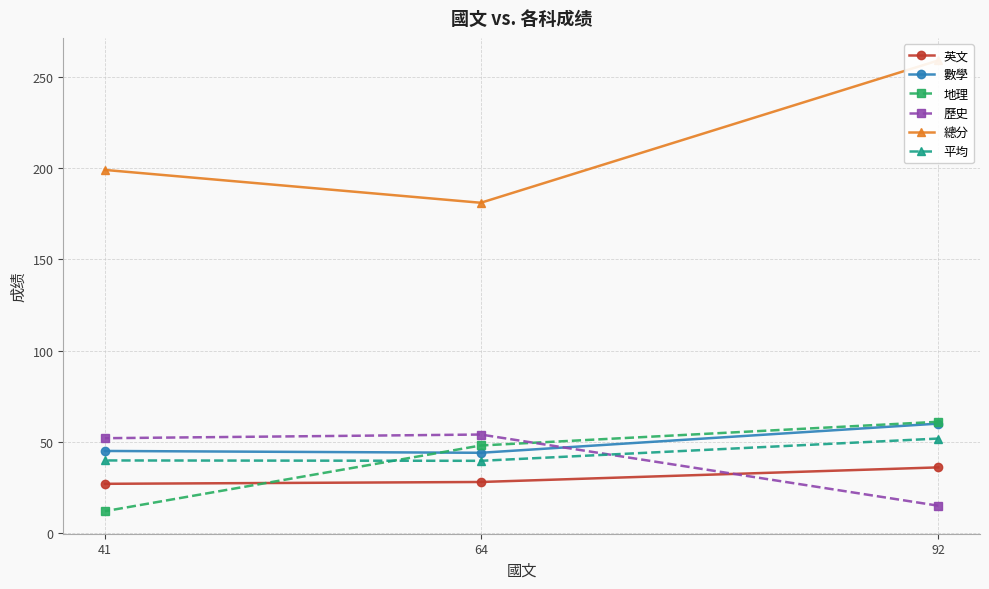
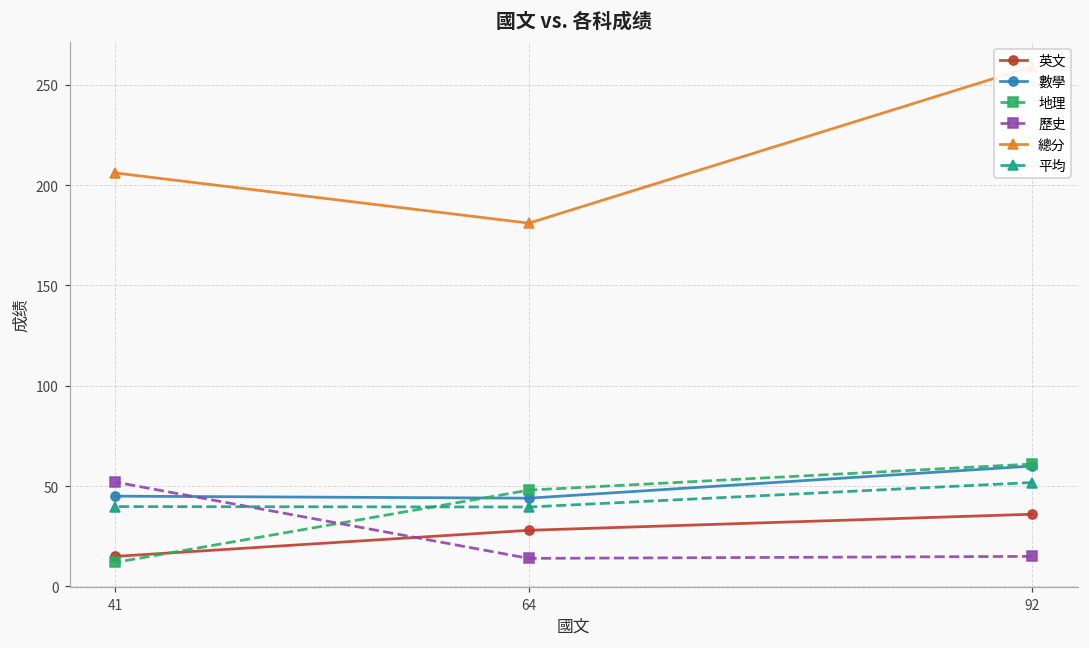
  {
    "英文": {
-     "41": 27,
+     "41": 15,
      "64": 28,
      "92": 36
    },
    "數學": {
      "41": 45,
      "64": 44
    },
    "歷史": {
      "41": 52,
-     "64": 54,
+     "64": 14,
      "92": 15
    },
    "總分": {
-     "41": 199,
+     "41": 206,
      "64": 181
    }
  }
